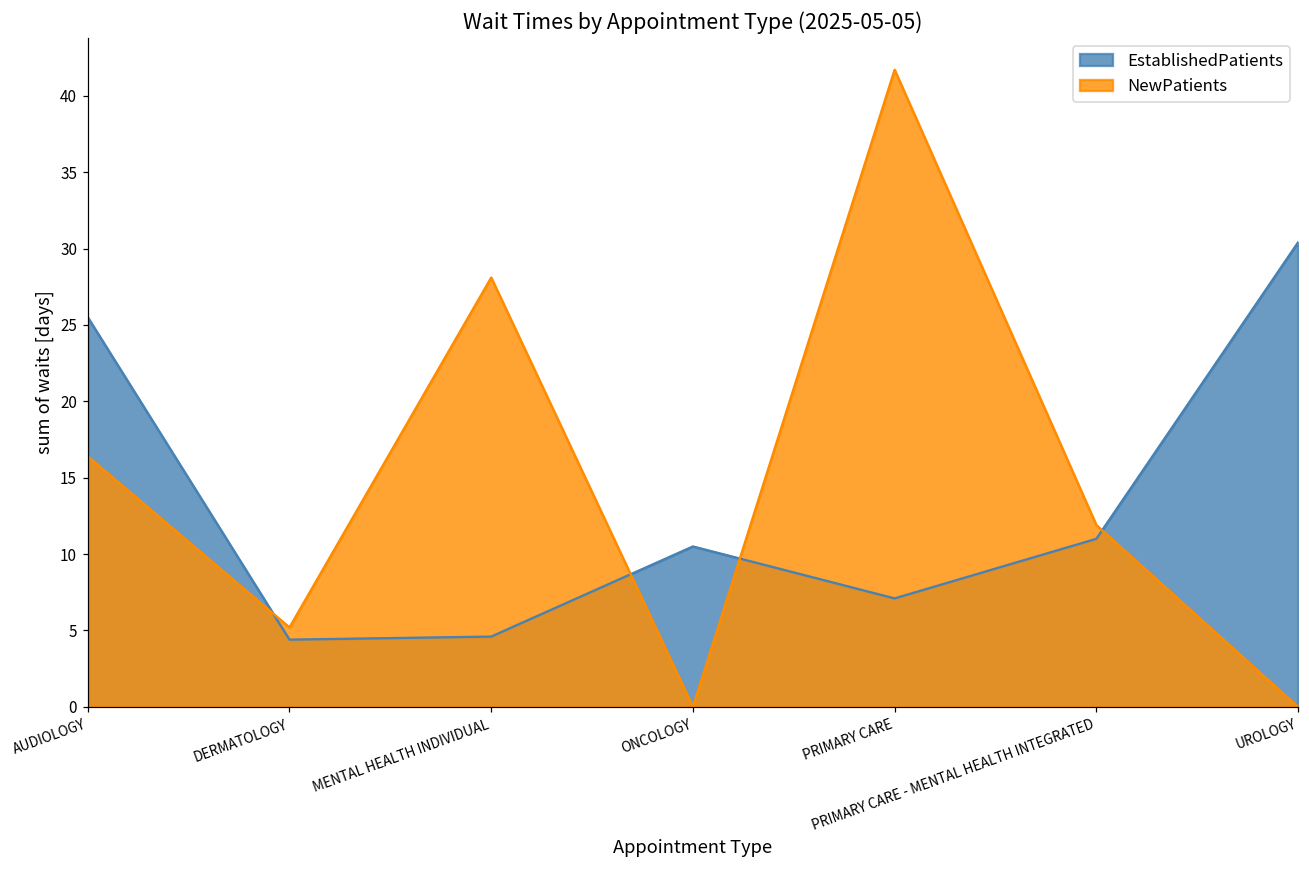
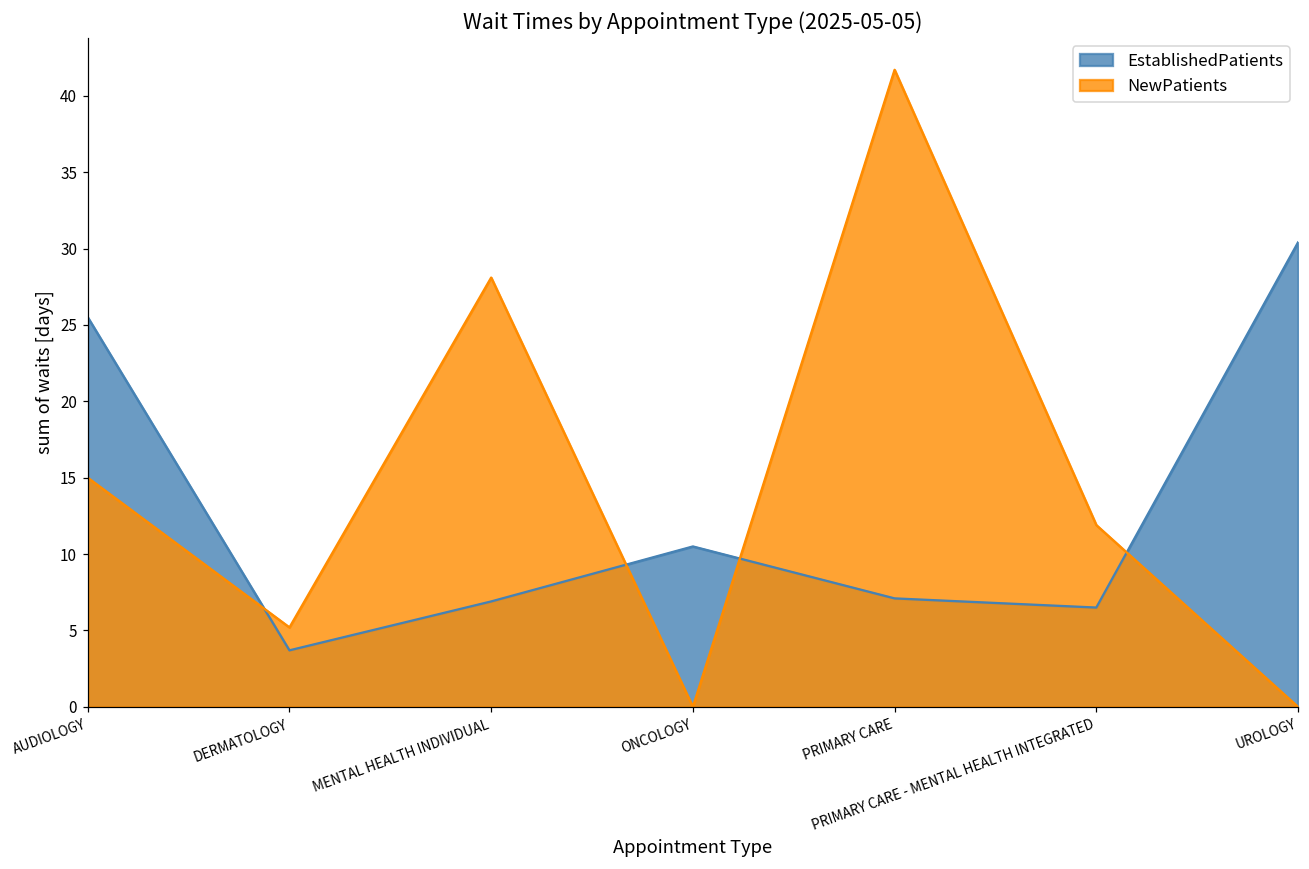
  {
    "EstablishedPatients": {
      "AUDIOLOGY": 25.5,
-     "DERMATOLOGY": 4.4,
-     "MENTAL HEALTH INDIVIDUAL": 4.6,
+     "DERMATOLOGY": 3.7,
+     "MENTAL HEALTH INDIVIDUAL": 6.9,
      "ONCOLOGY": 10.5,
      "PRIMARY CARE": 7.1,
-     "PRIMARY CARE - MENTAL HEALTH INTEGRATED": 11.0,
+     "PRIMARY CARE - MENTAL HEALTH INTEGRATED": 6.5,
      "UROLOGY": 30.4
    },
    "NewPatients": {
-     "AUDIOLOGY": 16.4,
+     "AUDIOLOGY": 15.0,
      "DERMATOLOGY": 5.2,
      "MENTAL HEALTH INDIVIDUAL": 28.1,
      "ONCOLOGY": 0.0,
      "PRIMARY CARE": 41.7,
      "PRIMARY CARE - MENTAL HEALTH INTEGRATED": 11.9,
      "UROLOGY": 0.0
    }
  }
